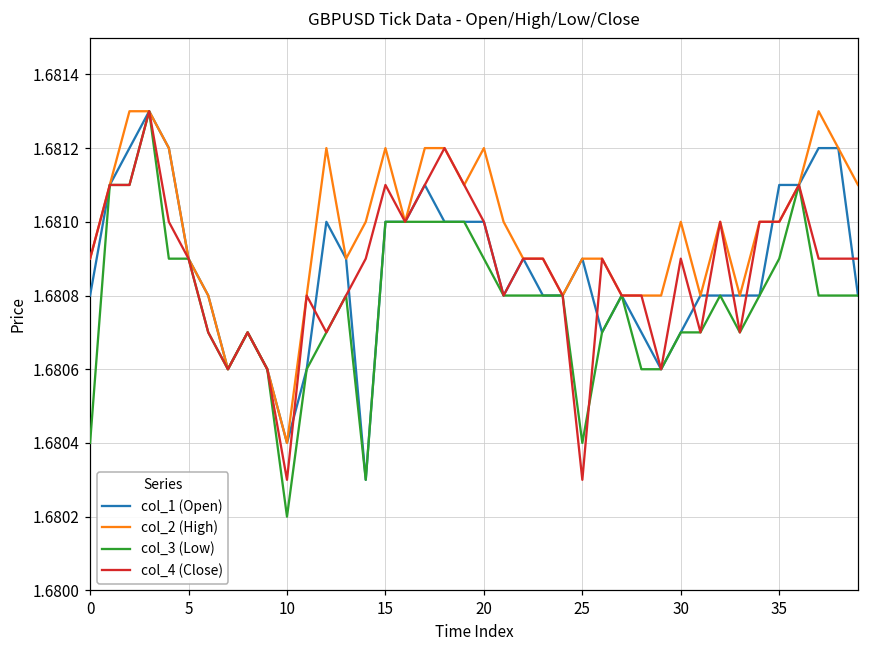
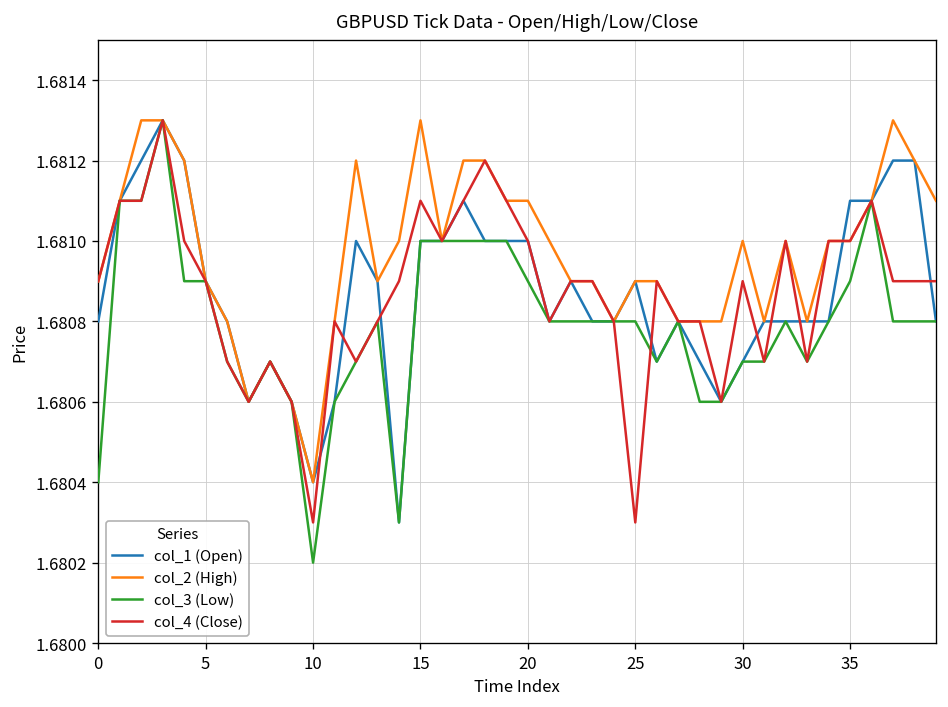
  {
    "col_1 (Open)": {
      "0": 1.6808,
      "35": 1.6811
    },
    "col_2 (High)": {
-     "15": 1.6812,
-     "20": 1.6812,
+     "15": 1.6813,
+     "20": 1.6811,
      "30": 1.6810
    },
    "col_3 (Low)": {
      "0": 1.6804,
      "10": 1.6802,
      "20": 1.6809,
-     "25": 1.6804,
+     "25": 1.6808,
      "35": 1.6809
    },
    "col_4 (Close)": {
      "10": 1.6803,
      "15": 1.6811,
      "25": 1.6803,
      "30": 1.6809
    }
  }
